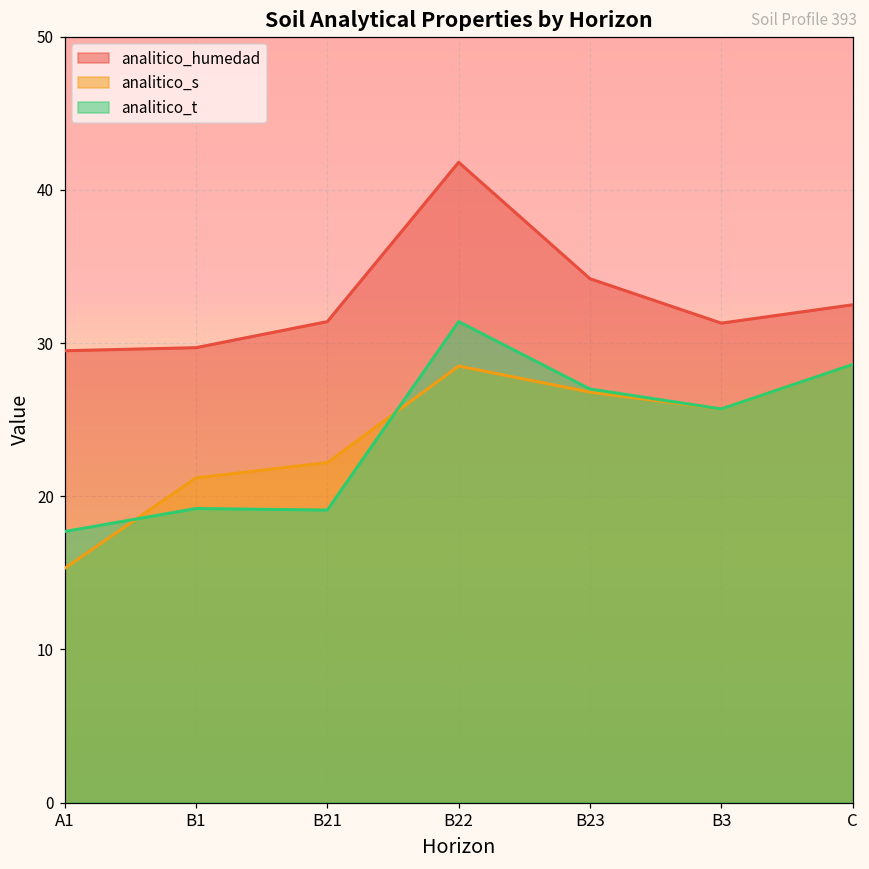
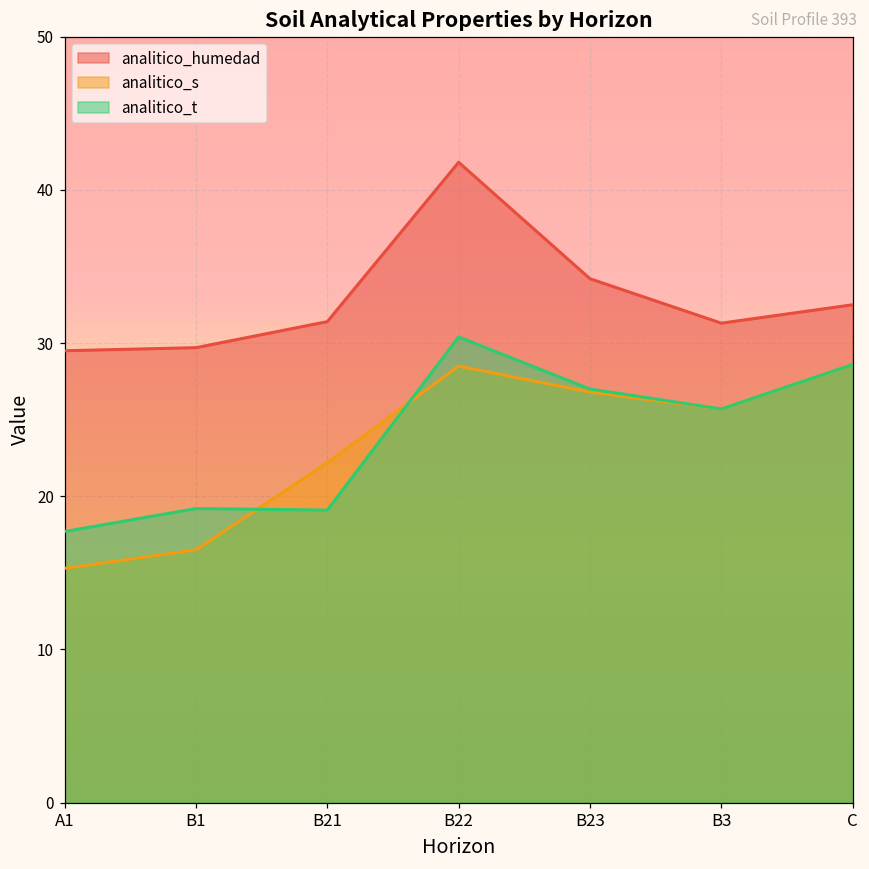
  {
    "analitico_humedad": {
      "A1": 29.5,
      "B1": 29.7,
      "B21": 31.4,
      "B22": 41.8,
      "B23": 34.2,
      "B3": 31.3,
      "C": 32.5
    },
    "analitico_s": {
      "A1": 15.3,
-     "B1": 21.2,
+     "B1": 16.5,
      "B21": 22.2,
      "B22": 28.5,
      "B23": 26.8
    },
    "analitico_t": {
      "A1": 17.7,
      "B1": 19.2,
      "B21": 19.1,
-     "B22": 31.4,
+     "B22": 30.4,
      "B23": 27.0
    }
  }
